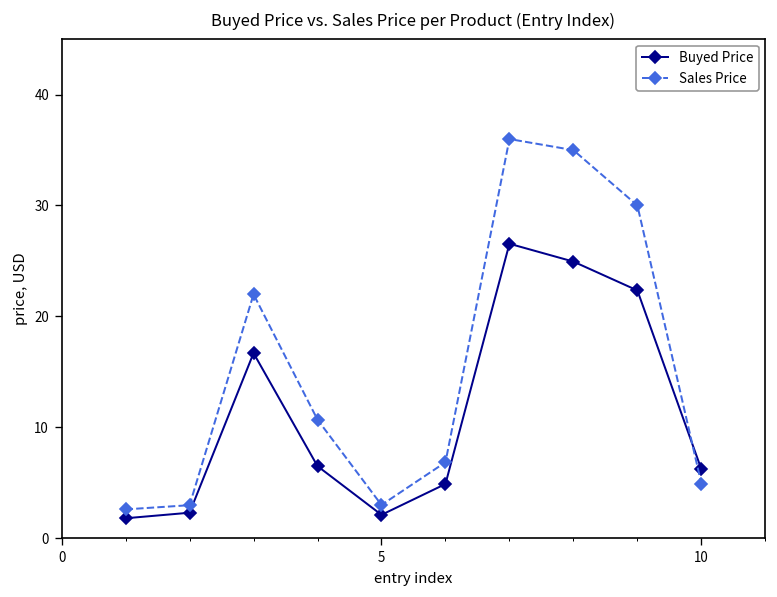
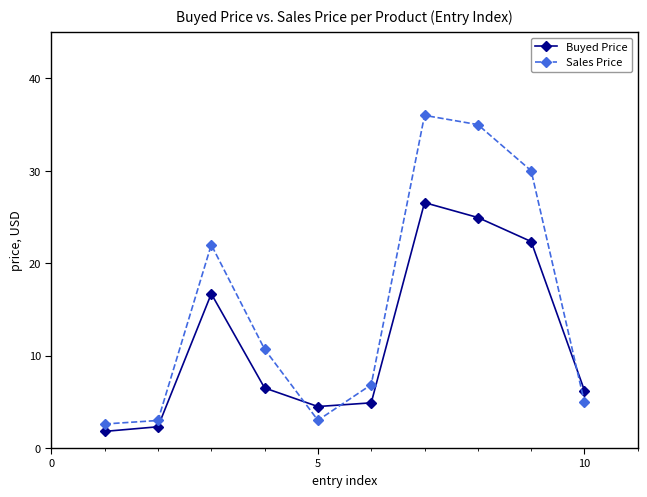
  {
    "Buyed Price": {
-     "5": 2,
+     "5": 4,
      "10": 6
    },
    "Sales Price": {
      "5": 3,
      "10": 5
    }
  }
